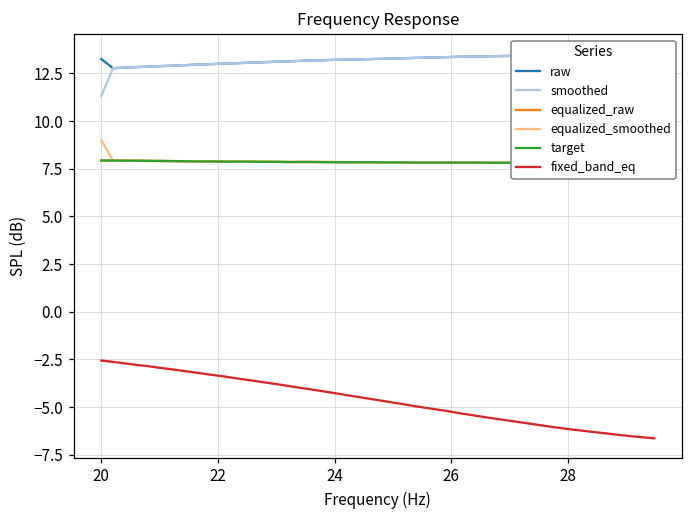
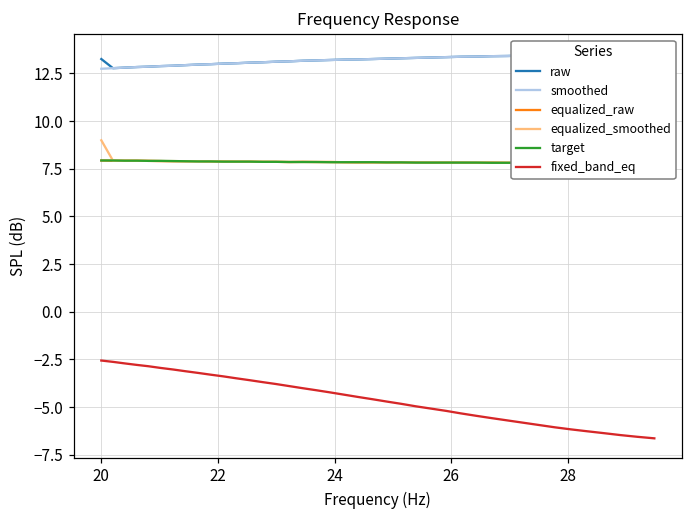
  {
    "raw": {
      "20": 13.3
    },
    "smoothed": {
-     "20": 11.3
+     "20": 12.7
    },
    "equalized_smoothed": {
      "20": 9.0
    },
    "fixed_band_eq": {
      "20": -2.6
    }
  }
